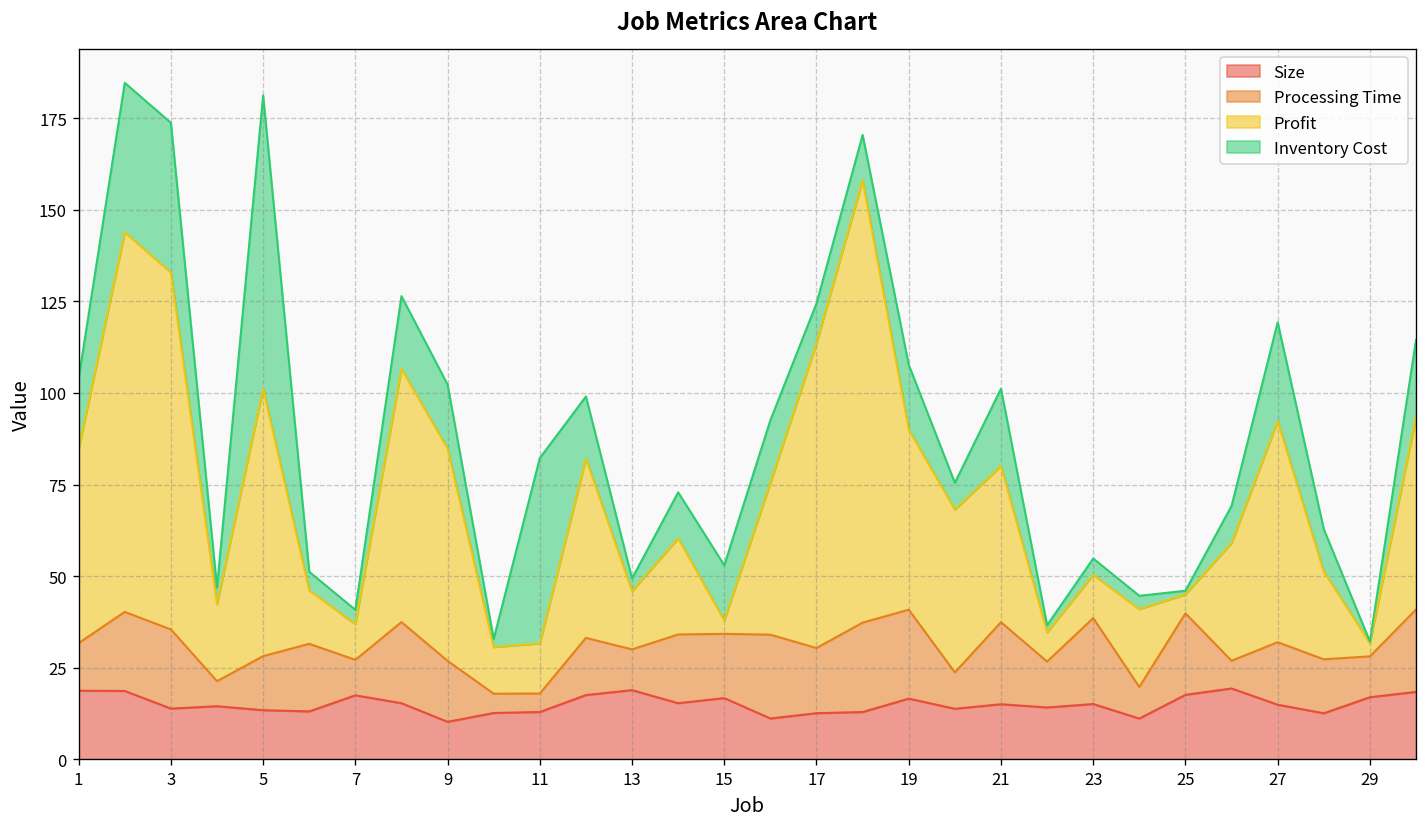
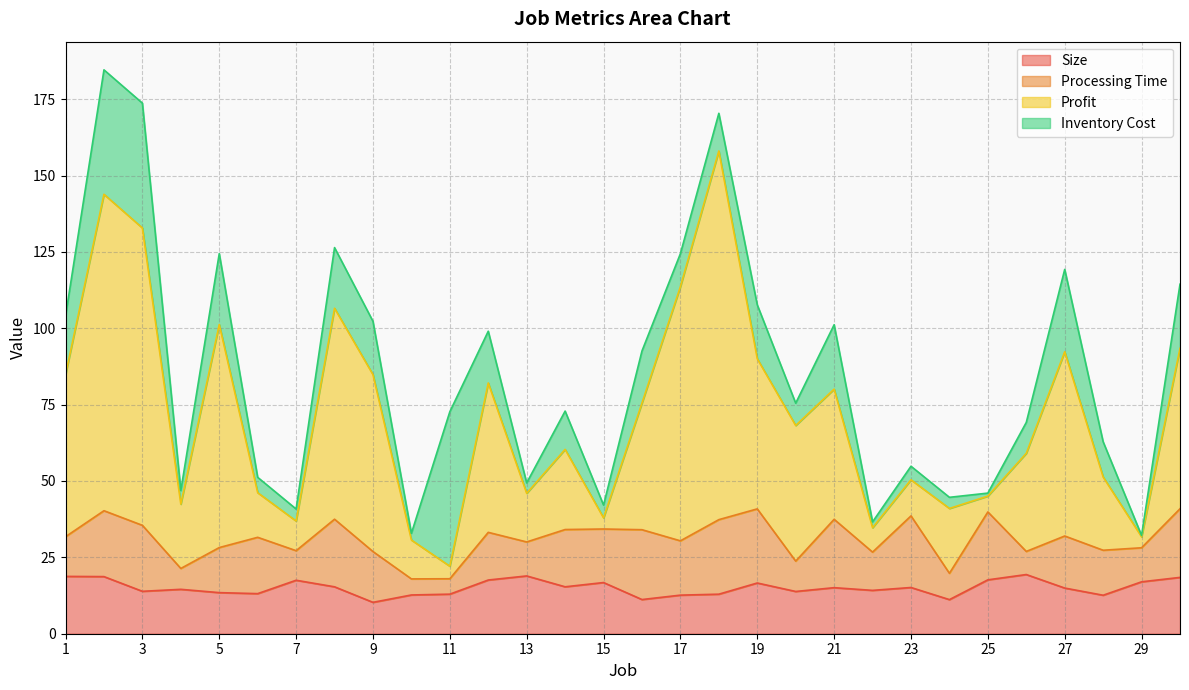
  {
    "Profit": {
      "1": 53,
      "3": 97,
      "5": 73,
      "7": 10,
      "9": 58,
-     "11": 14,
+     "11": 4,
      "13": 16,
      "15": 4,
      "17": 83,
      "19": 49,
      "21": 43,
      "23": 12,
      "25": 5,
      "27": 60
    },
    "Inventory Cost": {
      "1": 19,
      "3": 41,
-     "5": 80,
+     "5": 23,
      "7": 4,
      "9": 17,
      "11": 51,
      "13": 3,
-     "15": 15,
+     "15": 4,
      "17": 11,
      "19": 18,
      "21": 21,
      "23": 4,
      "25": 1,
      "27": 27
    }
  }
